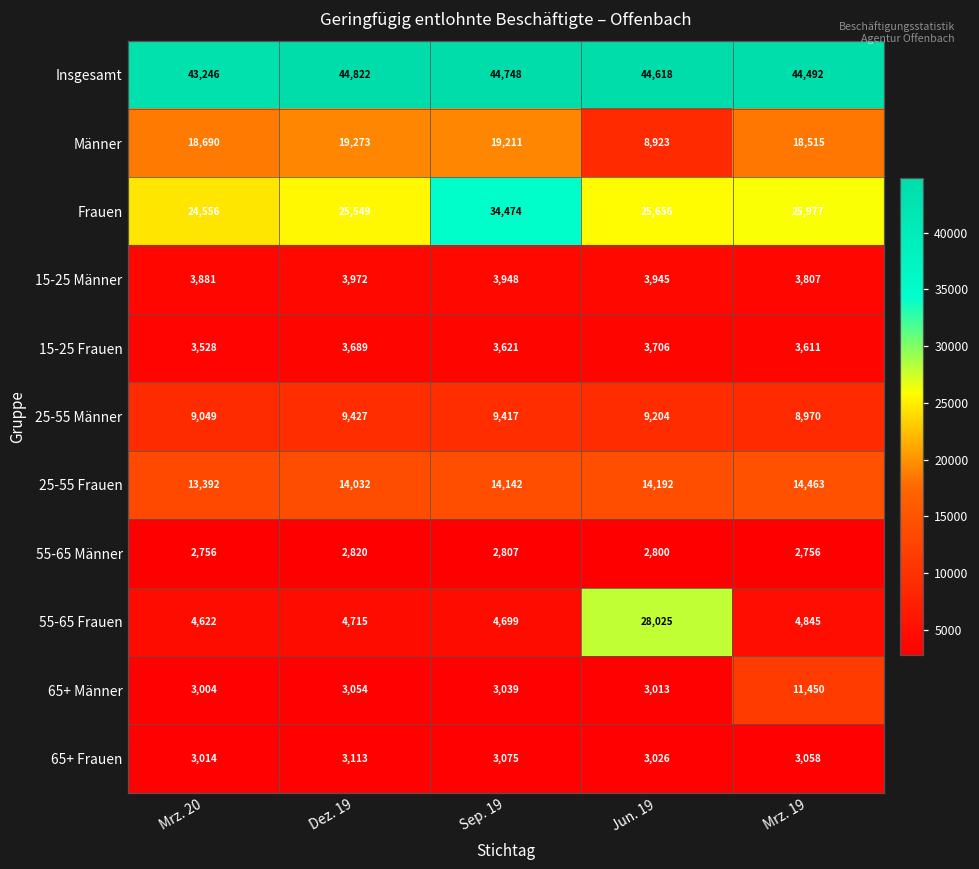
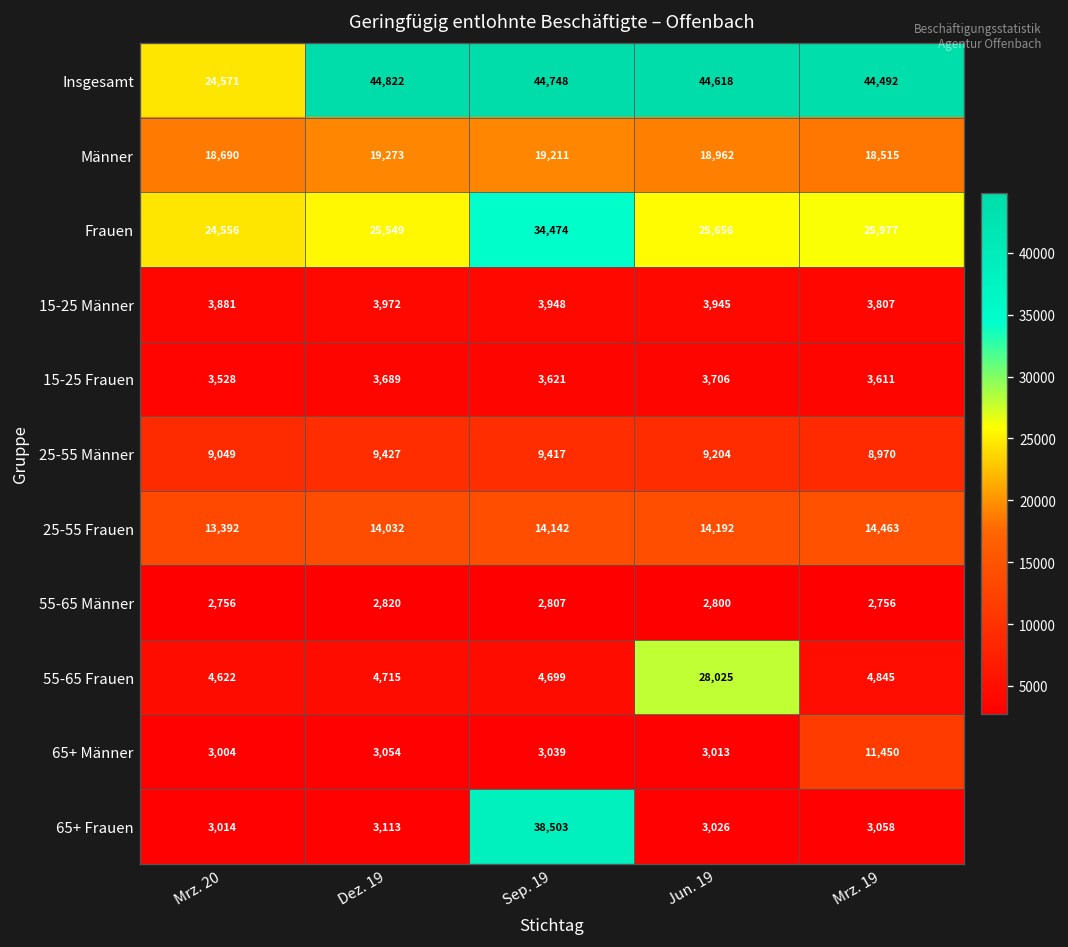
  {
    "Insgesamt": {
-     "Mrz. 20": "43,246",
+     "Mrz. 20": "24,571",
      "Dez. 19": "44,822",
      "Sep. 19": "44,748",
      "Jun. 19": "44,618",
      "Mrz. 19": "44,492"
    },
    "Männer": {
      "Mrz. 20": "18,690",
      "Dez. 19": "19,273",
      "Sep. 19": "19,211",
-     "Jun. 19": "8,923",
+     "Jun. 19": "18,962",
      "Mrz. 19": "18,515"
    },
    "Frauen": {
      "Mrz. 20": "24,556",
      "Dez. 19": "25,549",
      "Sep. 19": "34,474",
      "Jun. 19": "25,656",
      "Mrz. 19": "25,977"
    },
    "15-25 Männer": {
      "Mrz. 20": "3,881",
      "Dez. 19": "3,972",
      "Sep. 19": "3,948",
      "Jun. 19": "3,945",
      "Mrz. 19": "3,807"
    },
    "15-25 Frauen": {
      "Mrz. 20": "3,528",
      "Dez. 19": "3,689",
      "Sep. 19": "3,621",
      "Jun. 19": "3,706",
      "Mrz. 19": "3,611"
    },
    "25-55 Männer": {
      "Mrz. 20": "9,049",
      "Dez. 19": "9,427",
      "Sep. 19": "9,417",
      "Jun. 19": "9,204",
      "Mrz. 19": "8,970"
    },
    "25-55 Frauen": {
      "Mrz. 20": "13,392",
      "Dez. 19": "14,032",
      "Sep. 19": "14,142",
      "Jun. 19": "14,192",
      "Mrz. 19": "14,463"
    },
    "55-65 Männer": {
      "Mrz. 20": "2,756",
      "Dez. 19": "2,820",
      "Sep. 19": "2,807",
      "Jun. 19": "2,800",
      "Mrz. 19": "2,756"
    },
    "55-65 Frauen": {
      "Mrz. 20": "4,622",
      "Dez. 19": "4,715",
      "Sep. 19": "4,699",
      "Jun. 19": "28,025",
      "Mrz. 19": "4,845"
    },
    "65+ Männer": {
      "Mrz. 20": "3,004",
      "Dez. 19": "3,054",
      "Sep. 19": "3,039",
      "Jun. 19": "3,013",
      "Mrz. 19": "11,450"
    },
    "65+ Frauen": {
      "Mrz. 20": "3,014",
      "Dez. 19": "3,113",
-     "Sep. 19": "3,075",
+     "Sep. 19": "38,503",
      "Jun. 19": "3,026",
      "Mrz. 19": "3,058"
    }
  }
